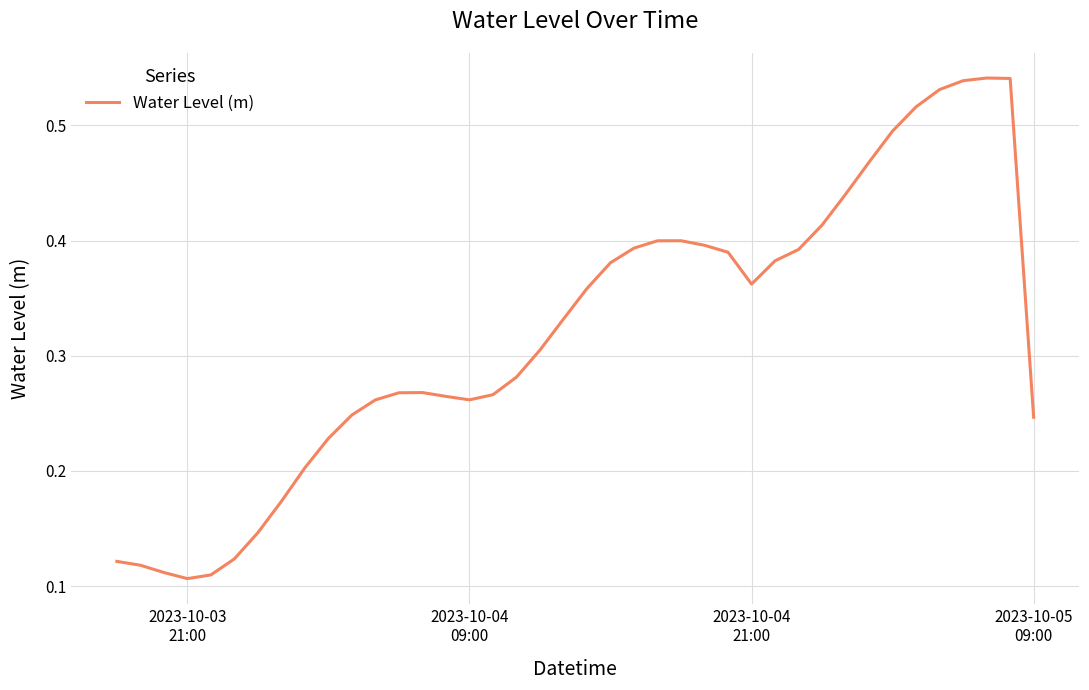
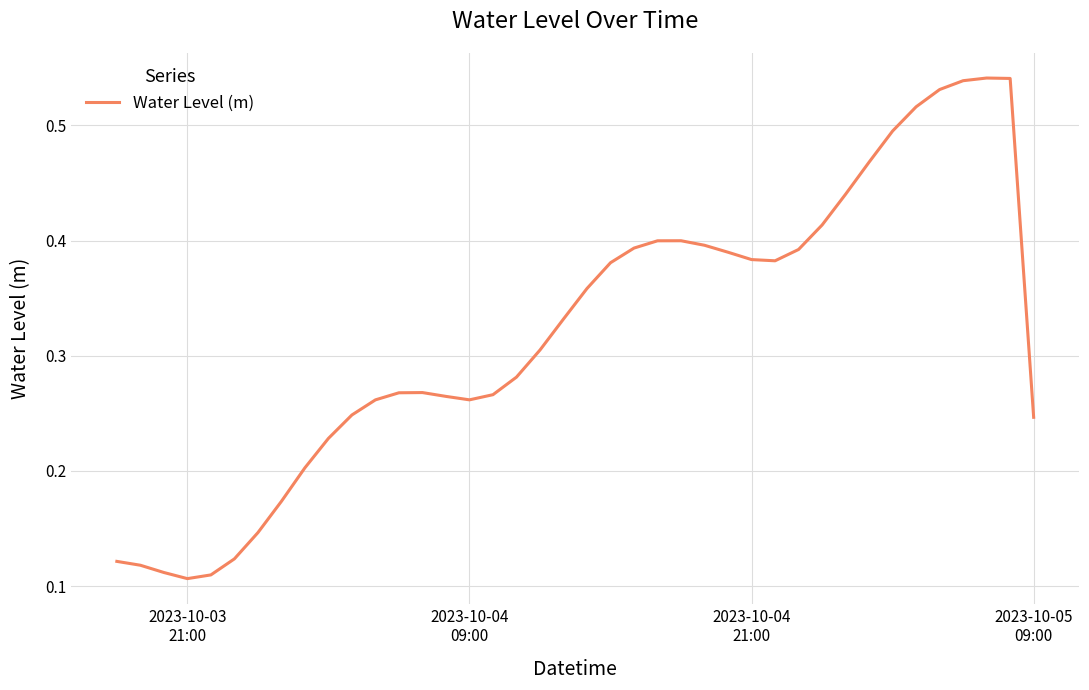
  {
    "2023-10-03 21:00": 0.106,
    "2023-10-04 09:00": 0.262,
-   "2023-10-04 21:00": 0.362,
+   "2023-10-04 21:00": 0.383,
    "2023-10-05 09:00": 0.247
  }
